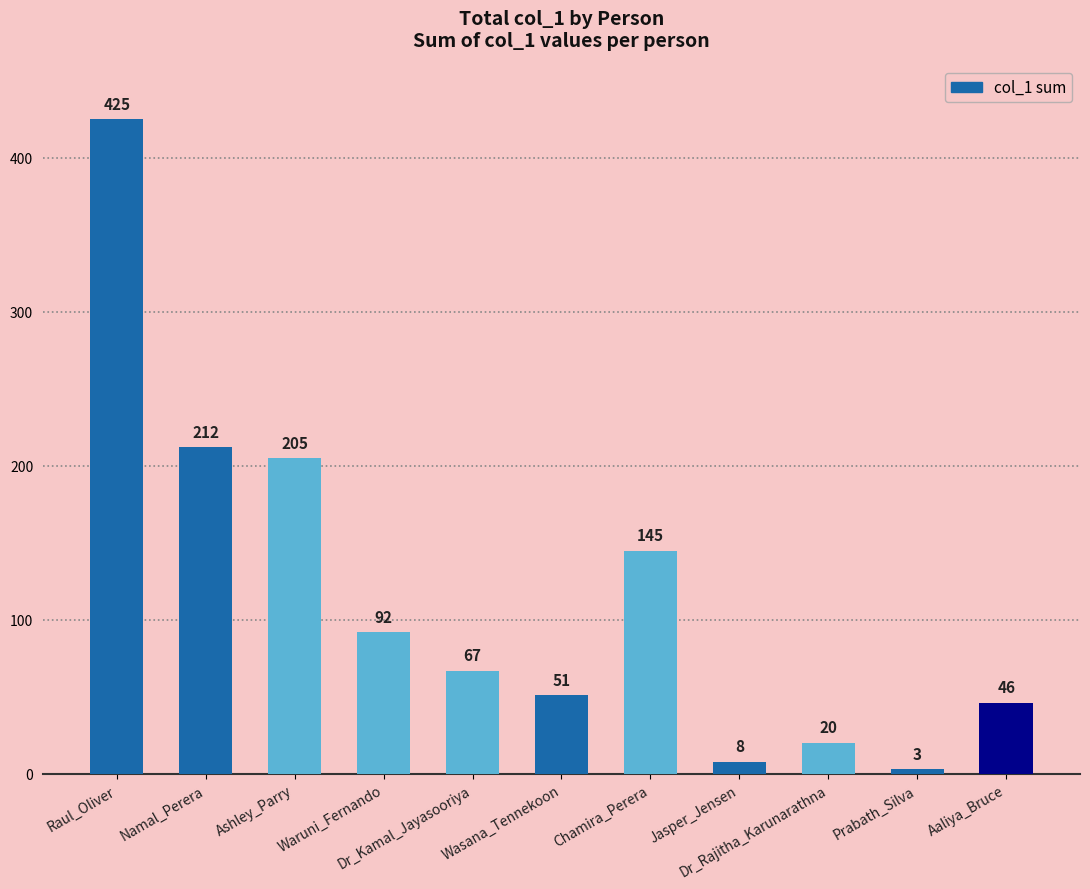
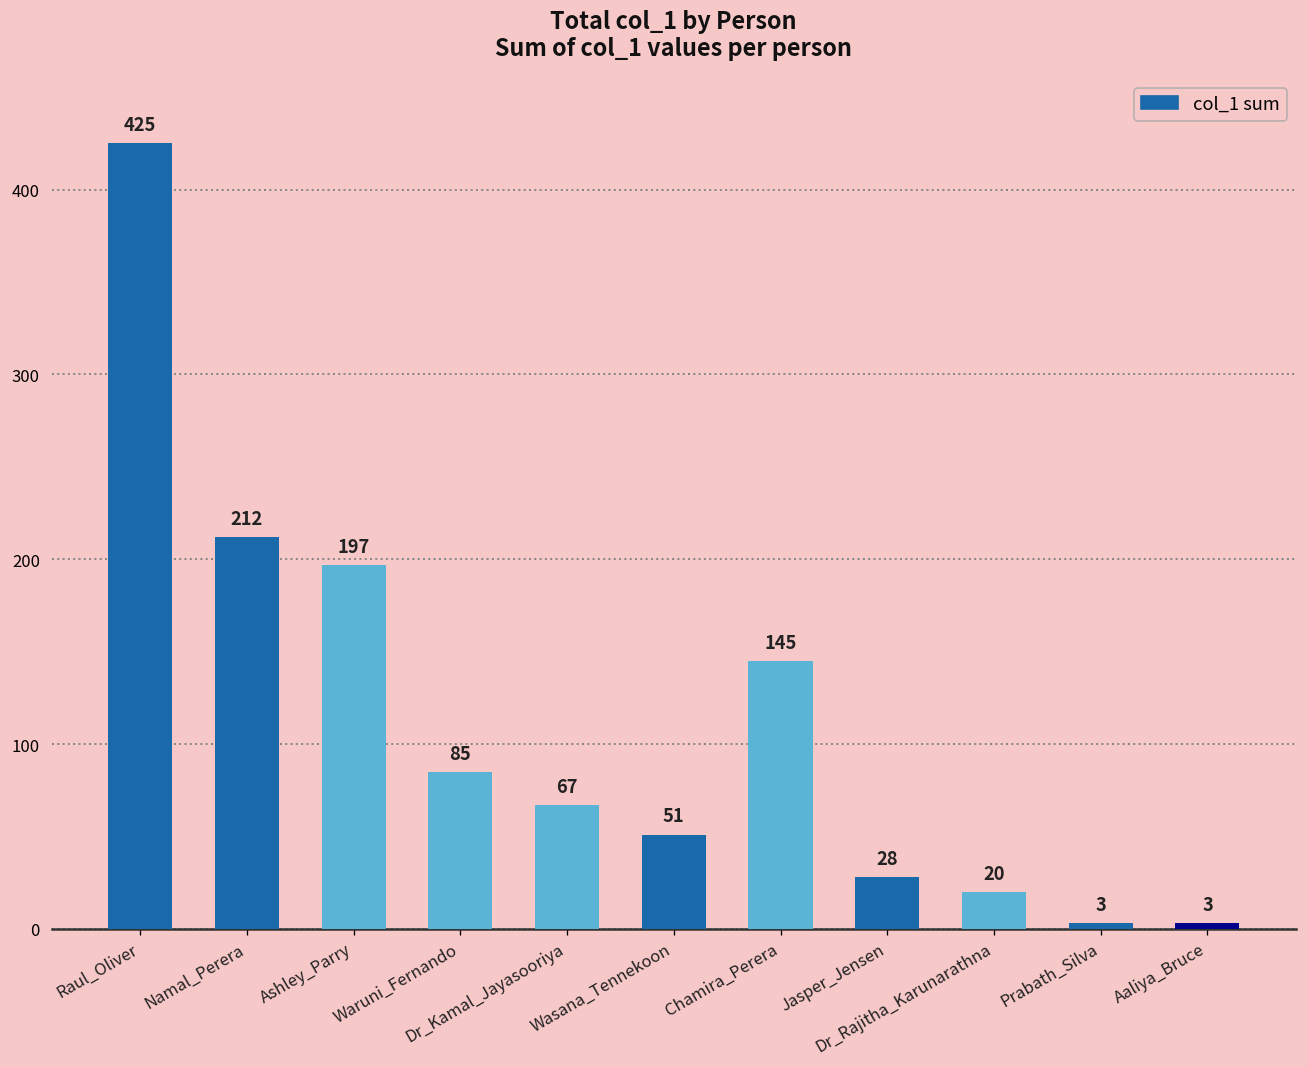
  {
    "Raul_Oliver": 425,
    "Namal_Perera": 212,
-   "Ashley_Parry": 205,
-   "Waruni_Fernando": 92,
+   "Ashley_Parry": 197,
+   "Waruni_Fernando": 85,
    "Dr_Kamal_Jayasooriya": 67,
    "Wasana_Tennekoon": 51,
    "Chamira_Perera": 145,
-   "Jasper_Jensen": 8,
+   "Jasper_Jensen": 28,
    "Dr_Rajitha_Karunarathna": 20,
    "Prabath_Silva": 3,
-   "Aaliya_Bruce": 46
+   "Aaliya_Bruce": 3
  }
